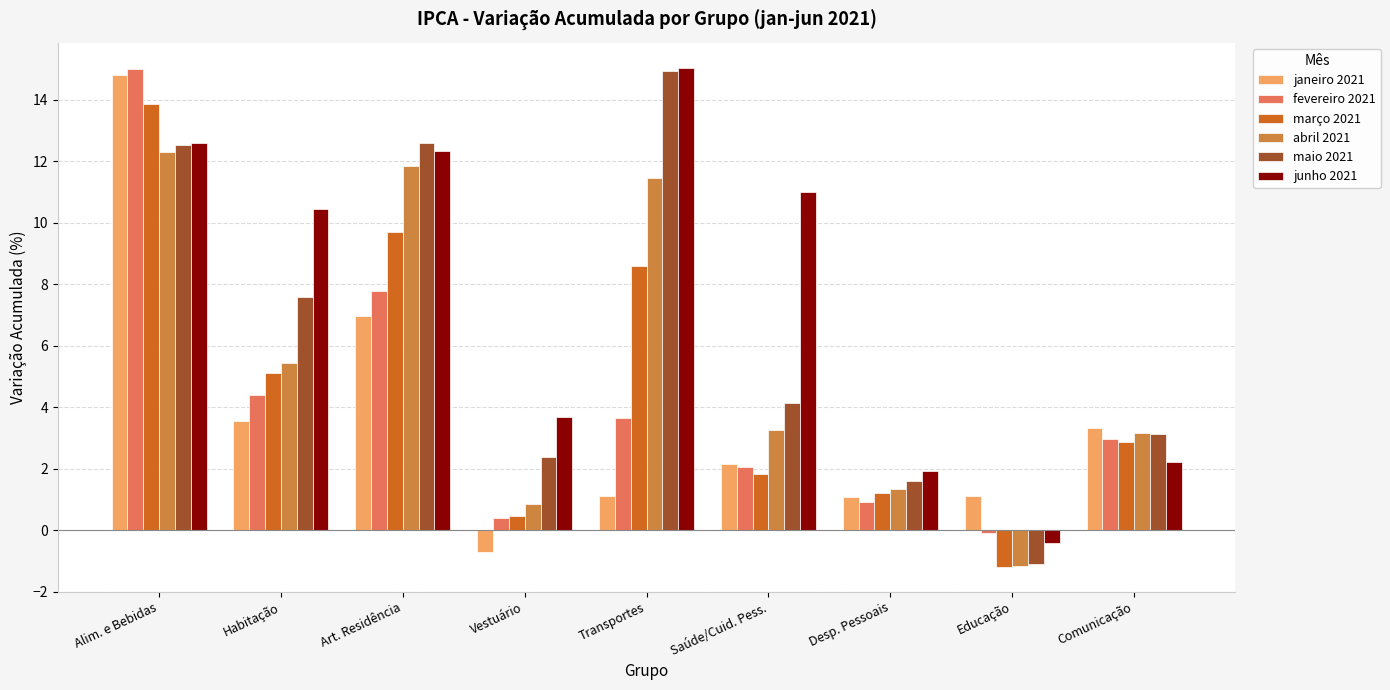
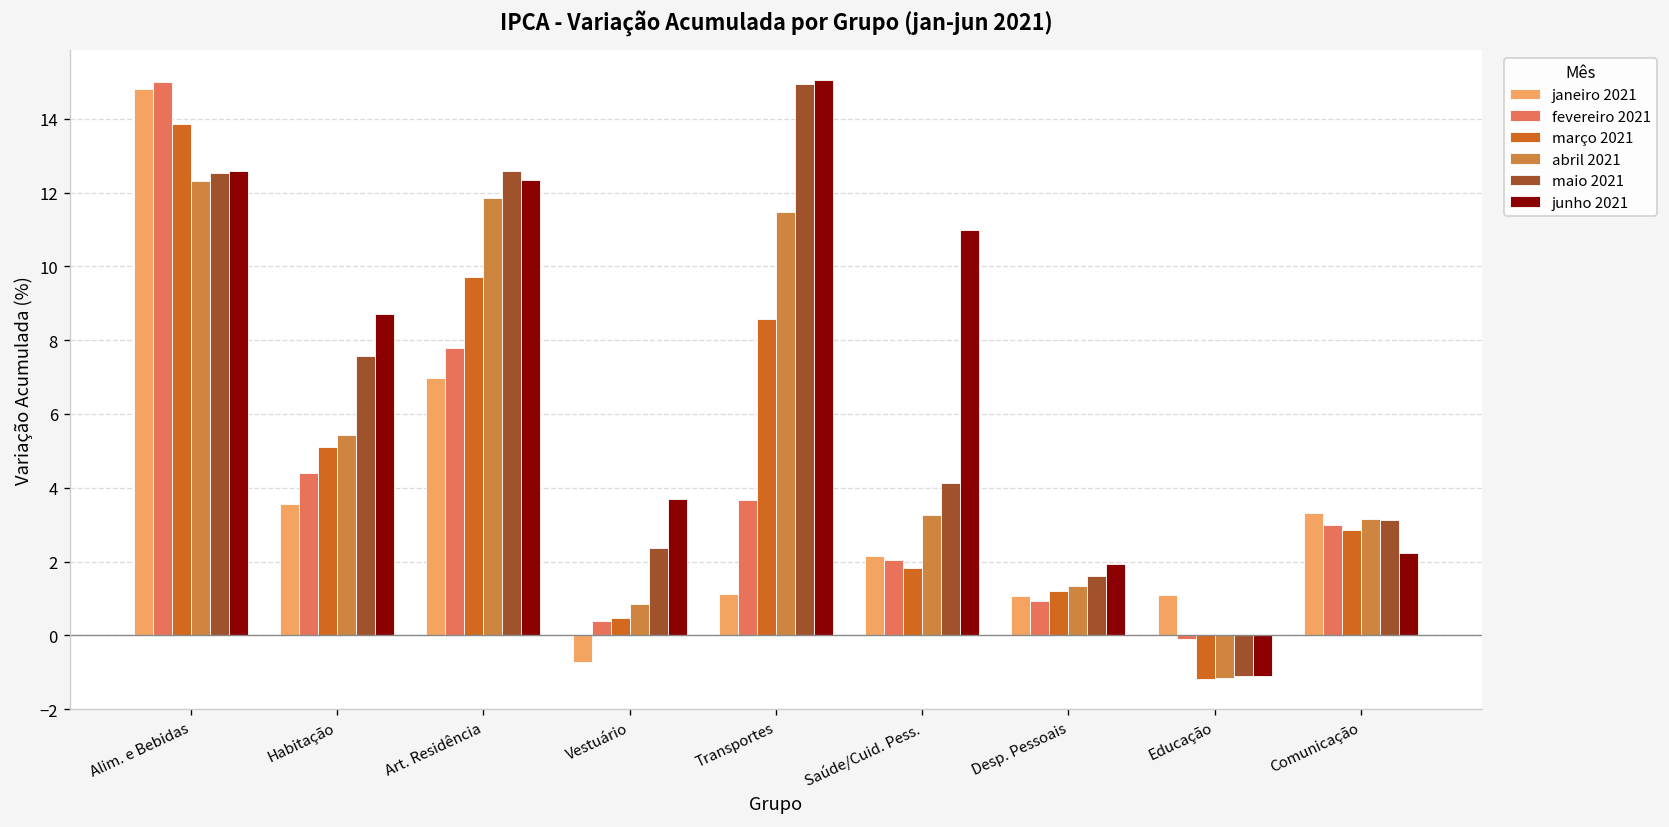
  {
    "junho 2021": {
      "Alim. e Bebidas": 12.6,
-     "Habitação": 10.5,
+     "Habitação": 8.7,
      "Art. Residência": 12.4,
      "Vestuário": 3.7,
      "Transportes": 15.1,
      "Saúde/Cuid. Pess.": 11.0,
      "Desp. Pessoais": 1.9,
-     "Educação": -0.4,
+     "Educação": -1.1,
      "Comunicação": 2.2
    }
  }
